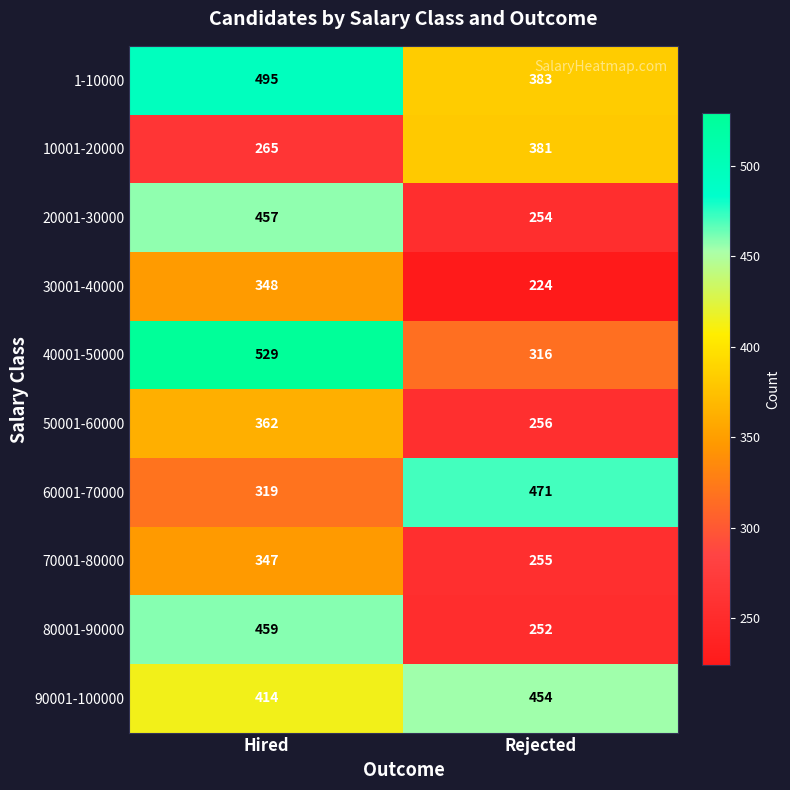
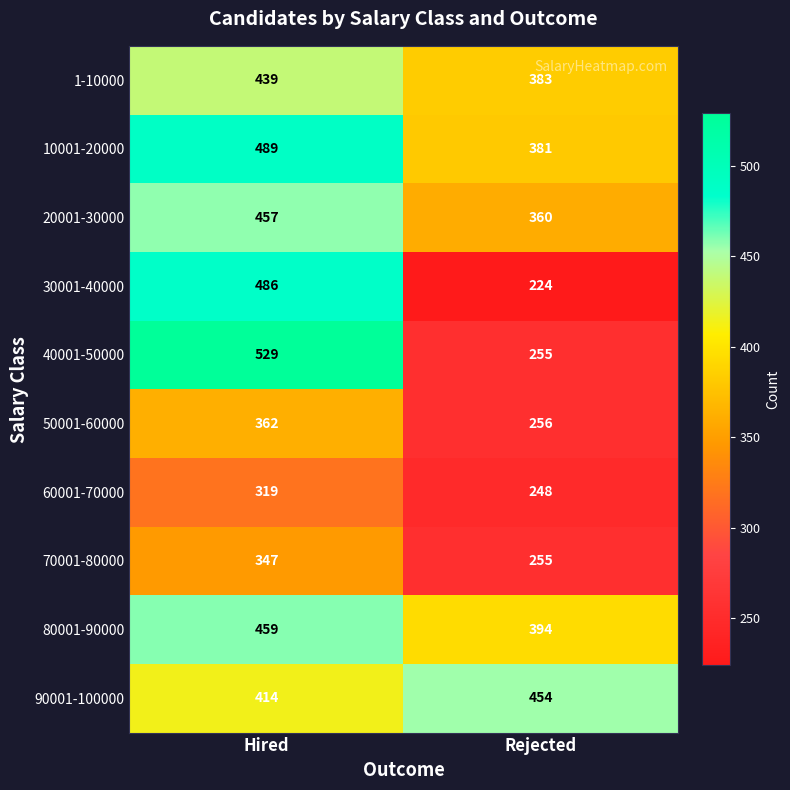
  {
    "1-10000": {
-     "Hired": 495
+     "Hired": 439
    },
    "10001-20000": {
-     "Hired": 265,
+     "Hired": 489,
      "Rejected": 381
    },
    "20001-30000": {
      "Hired": 457,
-     "Rejected": 254
+     "Rejected": 360
    },
    "30001-40000": {
-     "Hired": 348,
+     "Hired": 486,
      "Rejected": 224
    },
    "40001-50000": {
      "Hired": 529,
-     "Rejected": 316
+     "Rejected": 255
    },
    "50001-60000": {
      "Hired": 362,
      "Rejected": 256
    },
    "60001-70000": {
      "Hired": 319,
-     "Rejected": 471
+     "Rejected": 248
    },
    "70001-80000": {
      "Hired": 347,
      "Rejected": 255
    },
    "80001-90000": {
      "Hired": 459,
-     "Rejected": 252
+     "Rejected": 394
    },
    "90001-100000": {
      "Hired": 414,
      "Rejected": 454
    }
  }
